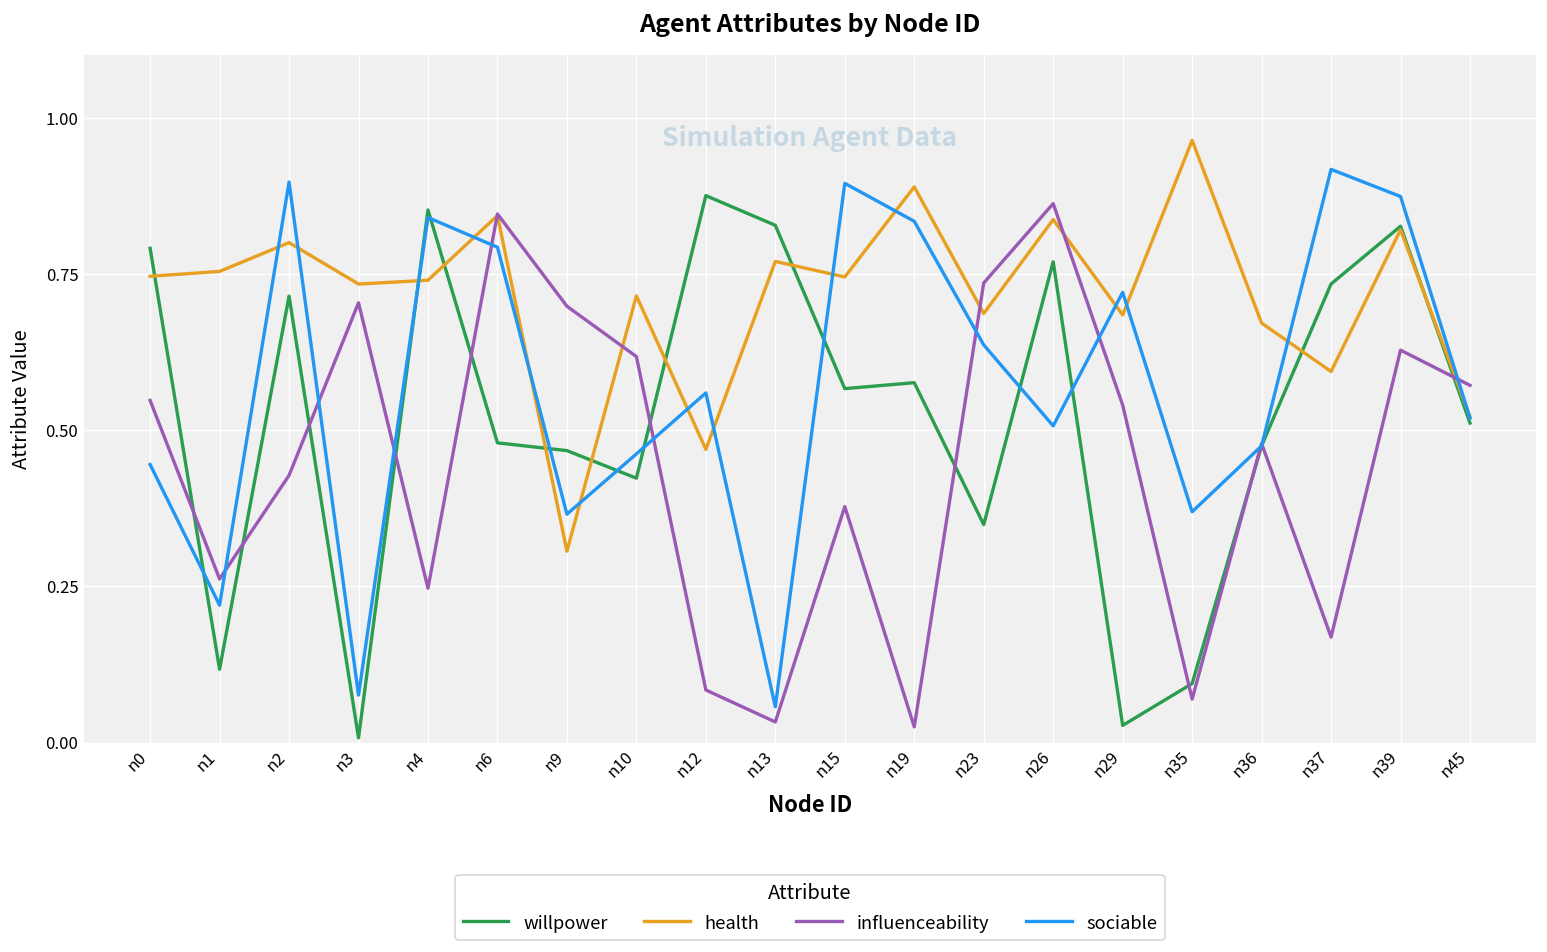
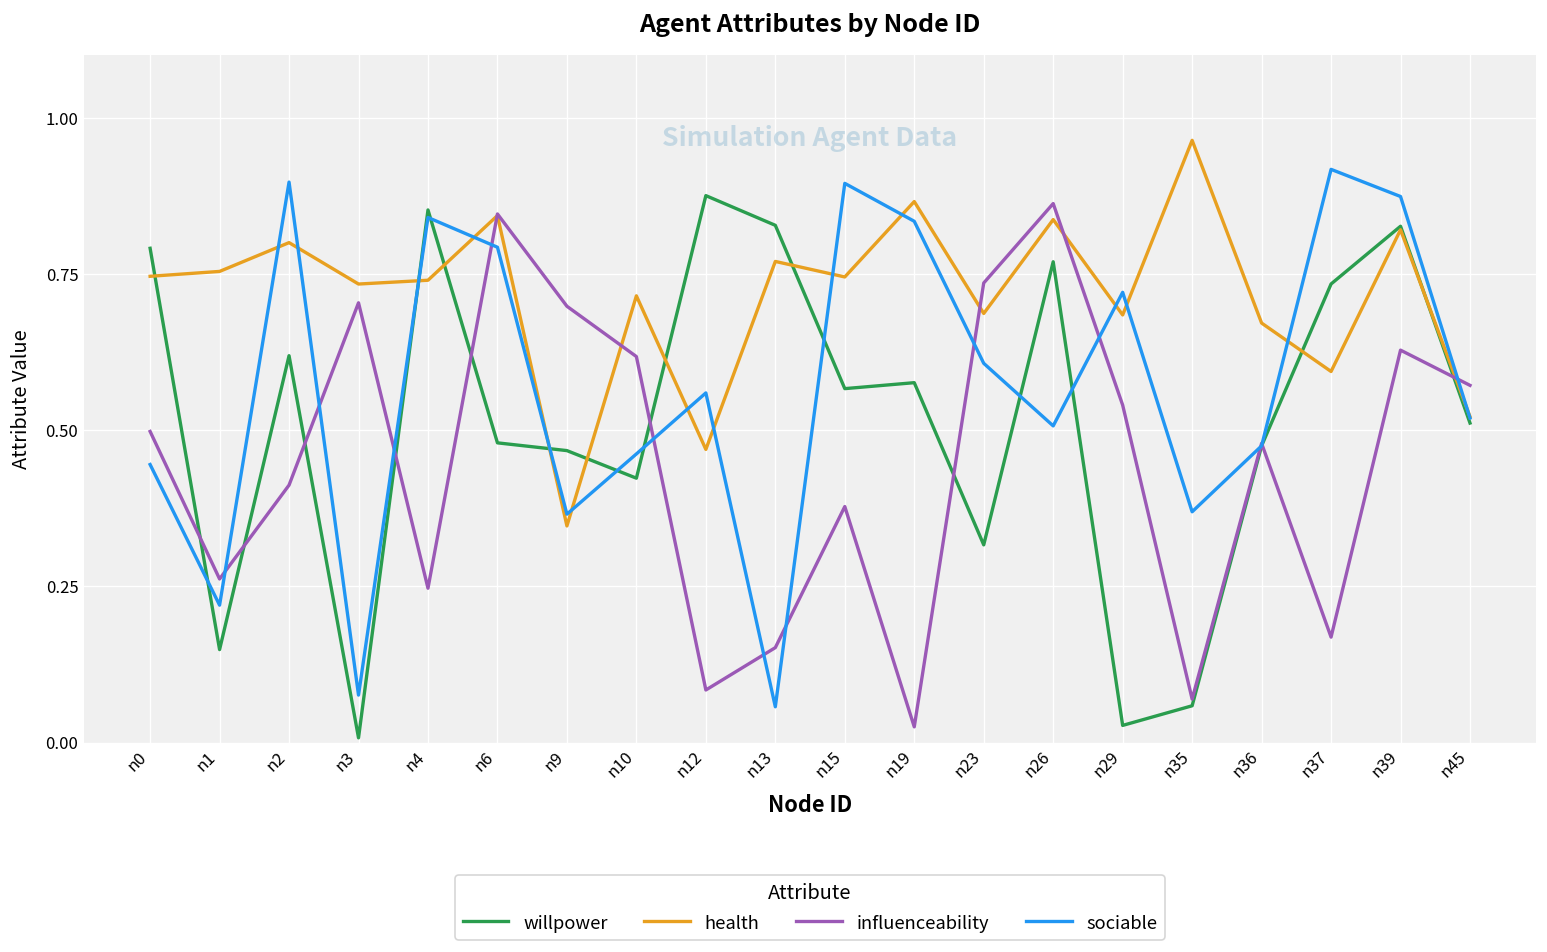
  {
    "willpower": {
      "n0": 0.79,
-     "n1": 0.12,
-     "n2": 0.71,
+     "n1": 0.15,
+     "n2": 0.62,
      "n3": 0.01,
      "n4": 0.85,
      "n6": 0.48,
      "n9": 0.47,
      "n10": 0.42,
      "n12": 0.88,
      "n13": 0.83,
      "n15": 0.57,
      "n19": 0.58,
-     "n23": 0.35,
+     "n23": 0.32,
      "n26": 0.77,
      "n29": 0.03,
-     "n35": 0.09,
+     "n35": 0.06,
      "n37": 0.73,
      "n39": 0.83,
      "n45": 0.51
    },
    "health": {
      "n0": 0.75,
      "n1": 0.75,
      "n2": 0.80,
      "n3": 0.73,
      "n4": 0.74,
-     "n9": 0.31,
+     "n9": 0.35,
      "n10": 0.72,
      "n12": 0.47,
      "n13": 0.77,
      "n15": 0.75,
-     "n19": 0.89,
+     "n19": 0.87,
      "n23": 0.69,
      "n26": 0.84,
      "n29": 0.68,
      "n35": 0.96,
      "n36": 0.67,
      "n37": 0.59,
      "n39": 0.82
    },
    "influenceability": {
-     "n0": 0.55,
+     "n0": 0.50,
      "n1": 0.26,
-     "n2": 0.43,
+     "n2": 0.41,
      "n3": 0.70,
      "n4": 0.25,
      "n9": 0.70,
      "n10": 0.62,
      "n12": 0.08,
-     "n13": 0.03,
+     "n13": 0.15,
      "n15": 0.38,
      "n19": 0.03,
      "n23": 0.74,
      "n26": 0.86,
      "n29": 0.54,
      "n35": 0.07,
      "n37": 0.17,
      "n39": 0.63,
      "n45": 0.57
    },
    "sociable": {
      "n0": 0.45,
      "n1": 0.22,
      "n2": 0.90,
      "n3": 0.08,
      "n4": 0.84,
      "n6": 0.79,
      "n9": 0.37,
      "n10": 0.46,
      "n12": 0.56,
      "n13": 0.06,
      "n15": 0.90,
      "n19": 0.83,
-     "n23": 0.64,
+     "n23": 0.61,
      "n26": 0.51,
      "n29": 0.72,
      "n35": 0.37,
      "n37": 0.92,
      "n39": 0.87
    }
  }
